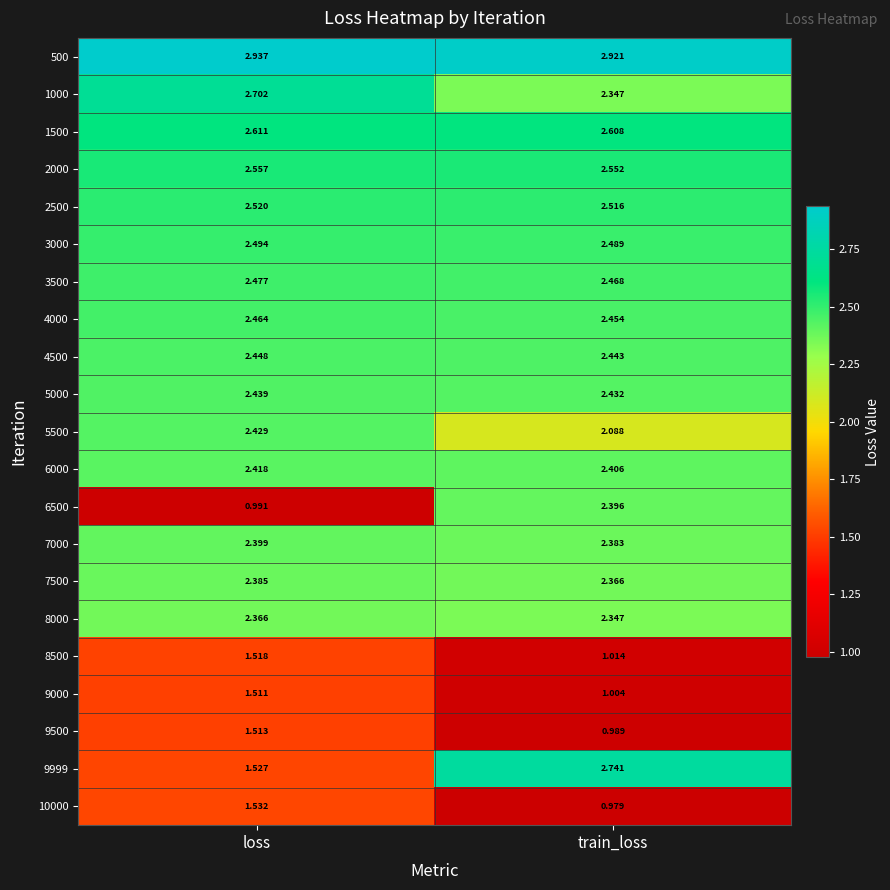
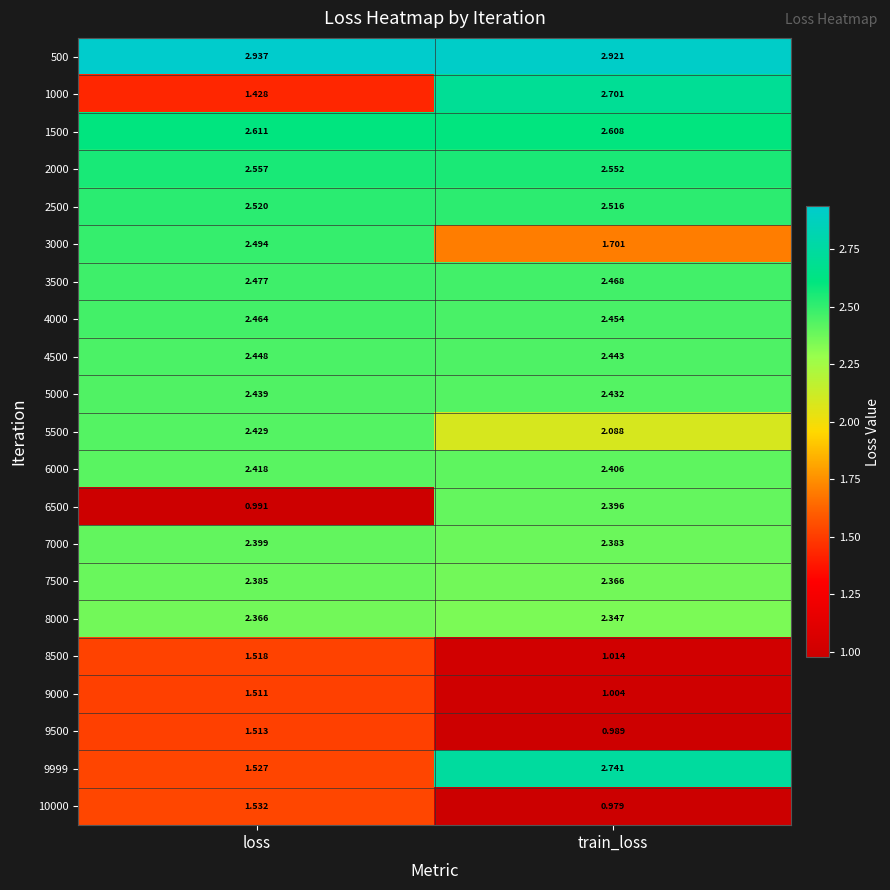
  {
    "500": {
      "loss": 2.937,
      "train_loss": 2.921
    },
    "1000": {
-     "loss": 2.702,
-     "train_loss": 2.347
+     "loss": 1.428,
+     "train_loss": 2.701
    },
    "1500": {
      "loss": 2.611,
      "train_loss": 2.608
    },
    "2000": {
      "loss": 2.557,
      "train_loss": 2.552
    },
    "2500": {
      "loss": 2.520,
      "train_loss": 2.516
    },
    "3000": {
      "loss": 2.494,
-     "train_loss": 2.489
+     "train_loss": 1.701
    },
    "3500": {
      "loss": 2.477,
      "train_loss": 2.468
    },
    "4000": {
      "loss": 2.464,
      "train_loss": 2.454
    },
    "4500": {
      "loss": 2.448,
      "train_loss": 2.443
    },
    "5000": {
      "loss": 2.439,
      "train_loss": 2.432
    },
    "5500": {
      "loss": 2.429,
      "train_loss": 2.088
    },
    "6000": {
      "loss": 2.418,
      "train_loss": 2.406
    },
    "6500": {
      "loss": 0.991,
      "train_loss": 2.396
    },
    "7000": {
      "loss": 2.399,
      "train_loss": 2.383
    },
    "7500": {
      "loss": 2.385,
      "train_loss": 2.366
    },
    "8000": {
      "loss": 2.366,
      "train_loss": 2.347
    },
    "8500": {
      "loss": 1.518,
      "train_loss": 1.014
    },
    "9000": {
      "loss": 1.511,
      "train_loss": 1.004
    },
    "9500": {
      "loss": 1.513,
      "train_loss": 0.989
    },
    "9999": {
      "loss": 1.527,
      "train_loss": 2.741
    },
    "10000": {
      "loss": 1.532,
      "train_loss": 0.979
    }
  }
